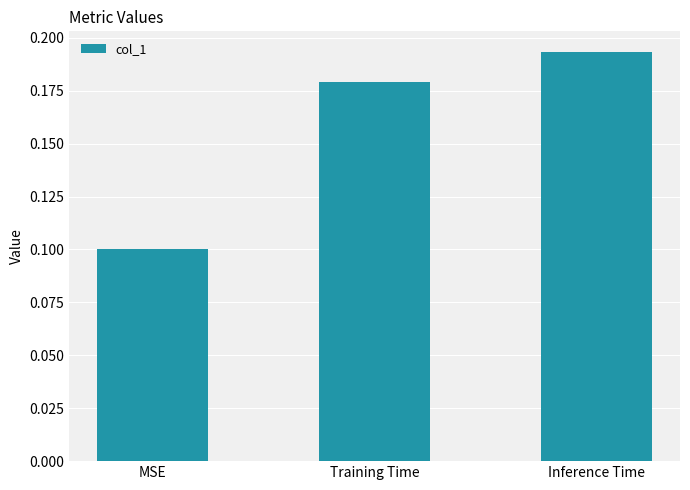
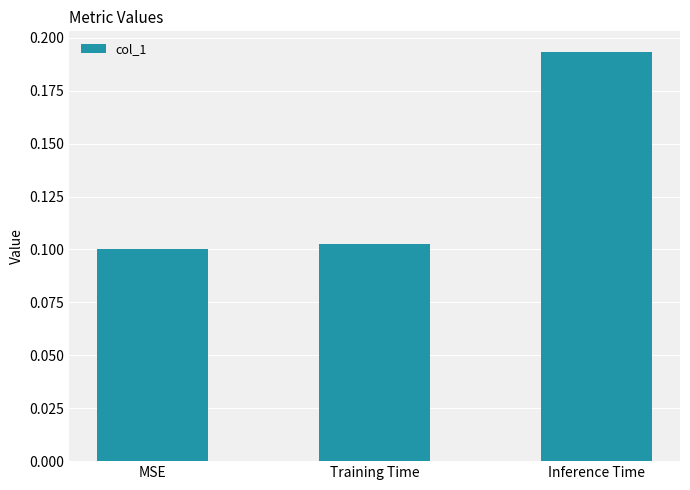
  {
    "MSE": 0.100,
-   "Training Time": 0.179,
+   "Training Time": 0.103,
    "Inference Time": 0.193
  }
